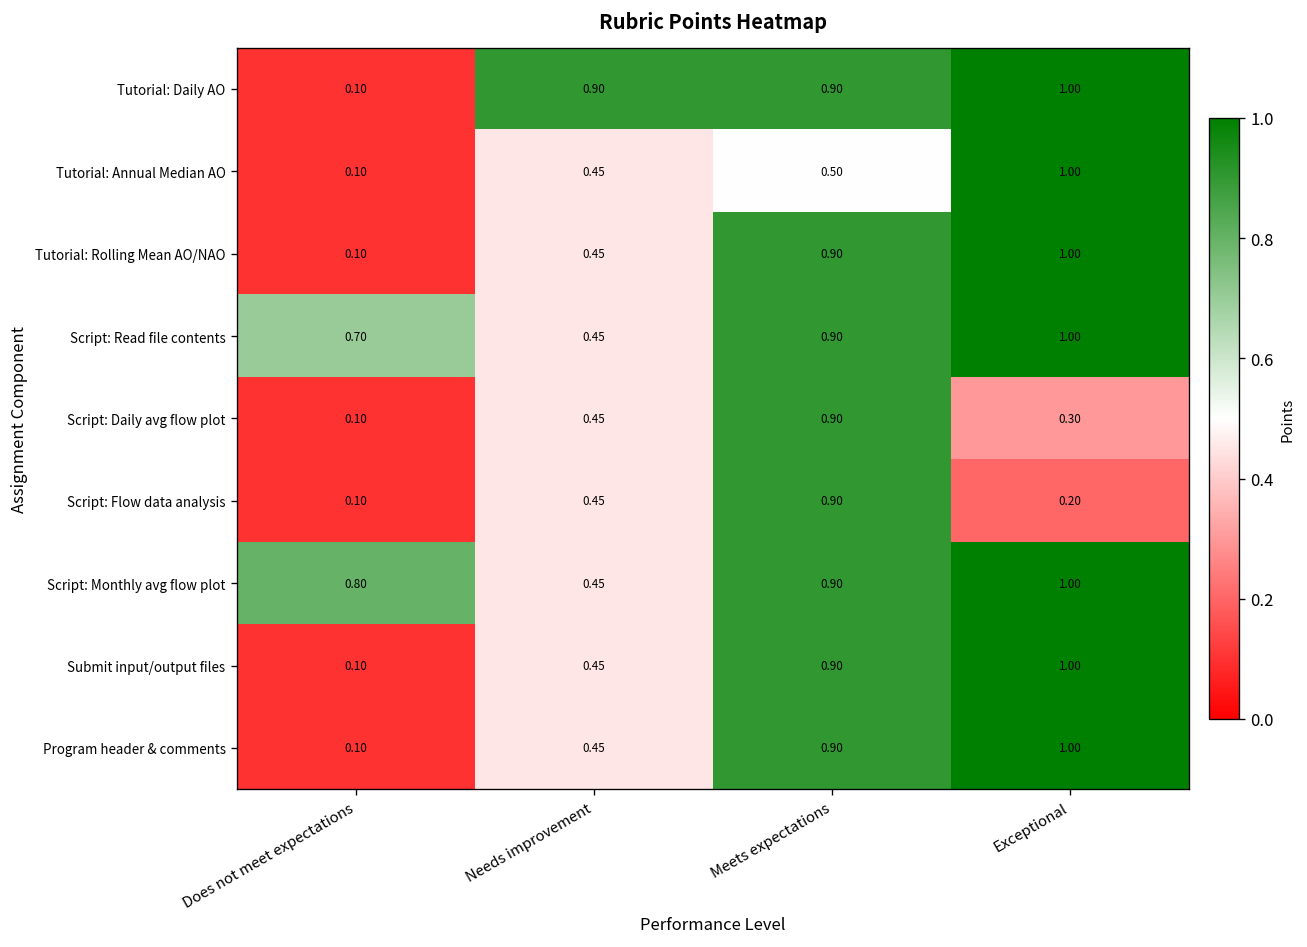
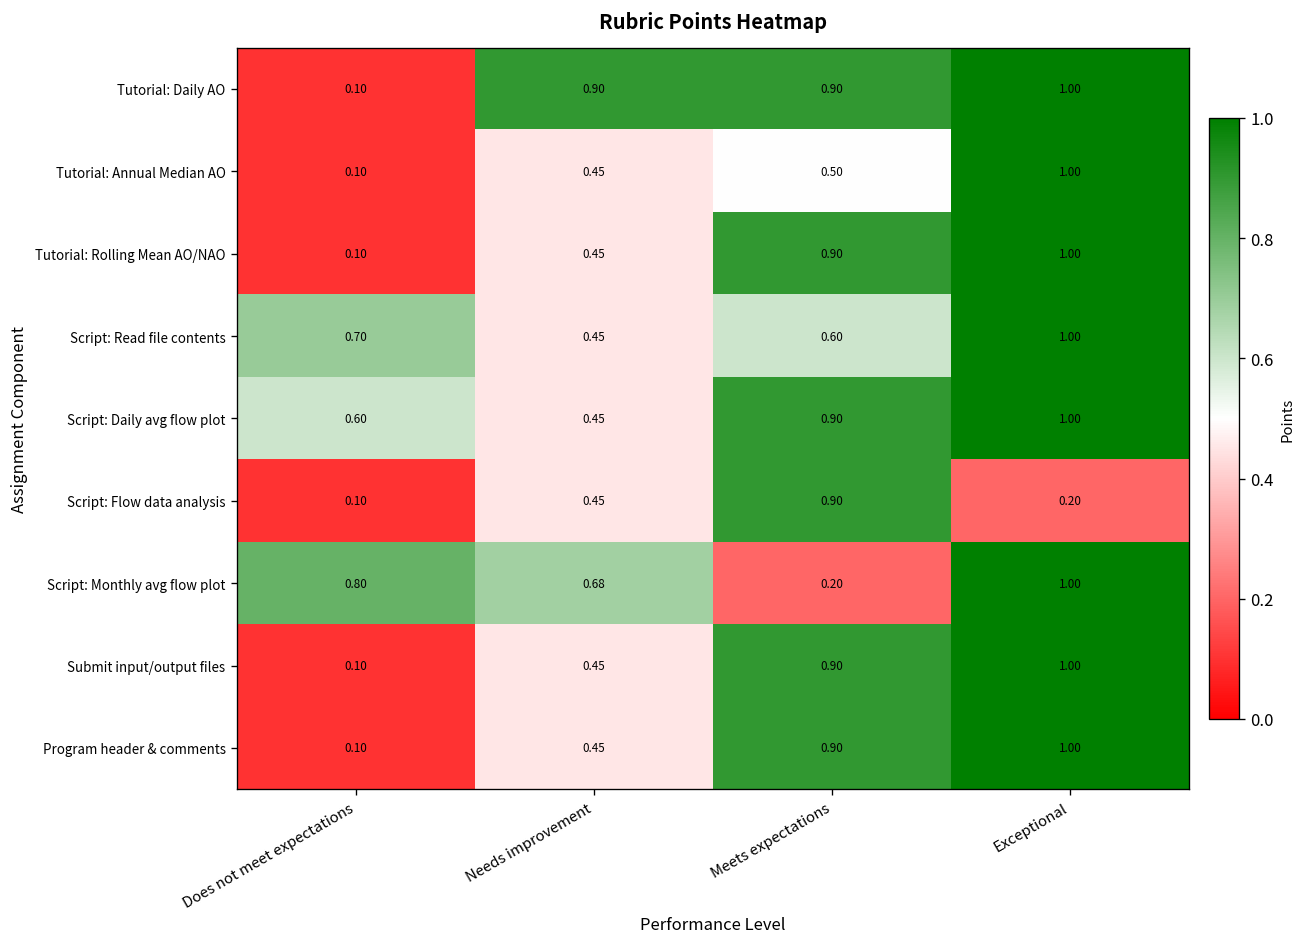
  {
    "Tutorial: Daily AO": {
      "Does not meet expectations": 0.10,
      "Needs improvement": 0.90,
      "Meets expectations": 0.90,
      "Exceptional": 1.00
    },
    "Tutorial: Annual Median AO": {
      "Does not meet expectations": 0.10,
      "Needs improvement": 0.45,
      "Meets expectations": 0.50,
      "Exceptional": 1.00
    },
    "Tutorial: Rolling Mean AO/NAO": {
      "Does not meet expectations": 0.10,
      "Needs improvement": 0.45,
      "Meets expectations": 0.90,
      "Exceptional": 1.00
    },
    "Script: Read file contents": {
      "Does not meet expectations": 0.70,
      "Needs improvement": 0.45,
-     "Meets expectations": 0.90,
+     "Meets expectations": 0.60,
      "Exceptional": 1.00
    },
    "Script: Daily avg flow plot": {
-     "Does not meet expectations": 0.10,
+     "Does not meet expectations": 0.60,
      "Needs improvement": 0.45,
      "Meets expectations": 0.90,
-     "Exceptional": 0.30
+     "Exceptional": 1.00
    },
    "Script: Flow data analysis": {
      "Does not meet expectations": 0.10,
      "Needs improvement": 0.45,
      "Meets expectations": 0.90,
      "Exceptional": 0.20
    },
    "Script: Monthly avg flow plot": {
      "Does not meet expectations": 0.80,
-     "Needs improvement": 0.45,
-     "Meets expectations": 0.90,
+     "Needs improvement": 0.68,
+     "Meets expectations": 0.20,
      "Exceptional": 1.00
    },
    "Submit input/output files": {
      "Does not meet expectations": 0.10,
      "Needs improvement": 0.45,
      "Meets expectations": 0.90,
      "Exceptional": 1.00
    },
    "Program header & comments": {
      "Does not meet expectations": 0.10,
      "Needs improvement": 0.45,
      "Meets expectations": 0.90,
      "Exceptional": 1.00
    }
  }
